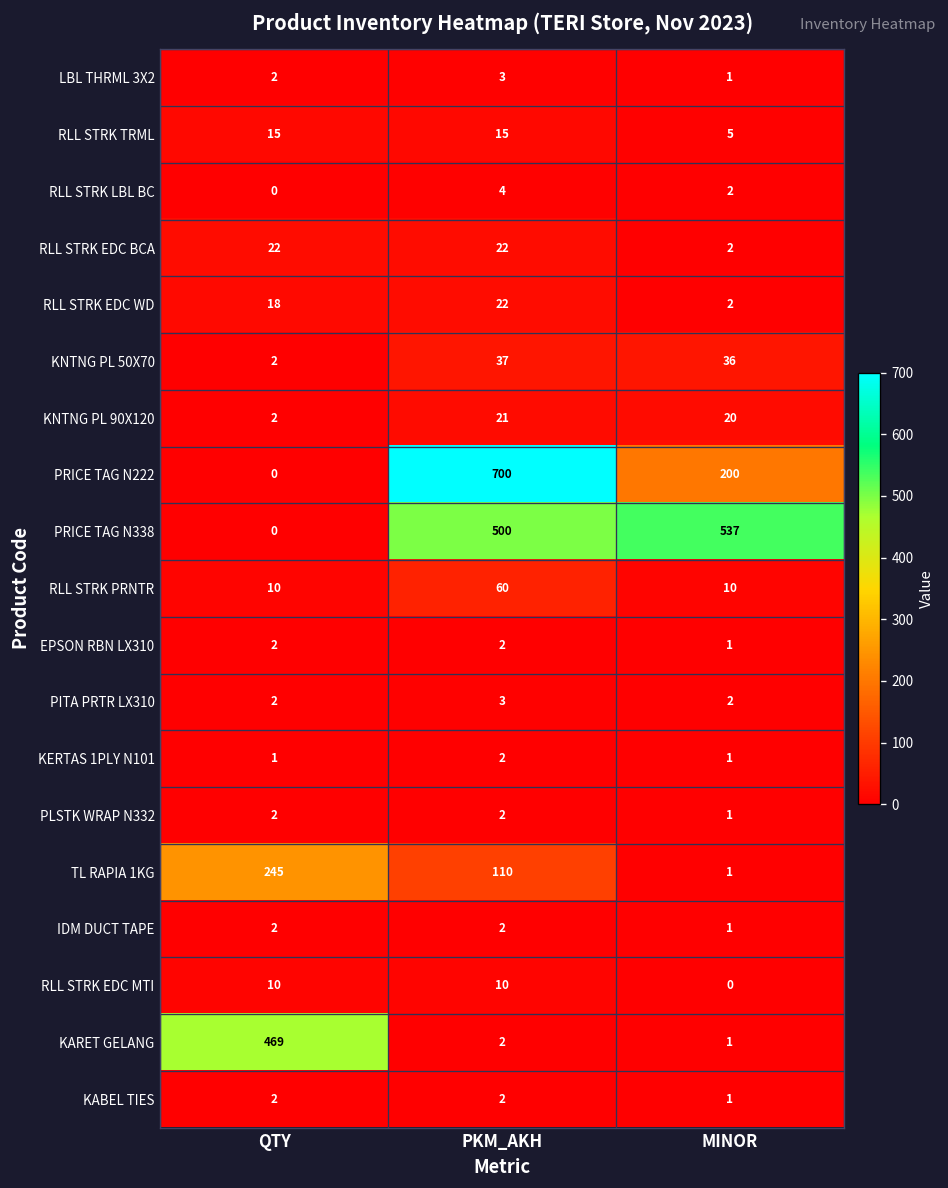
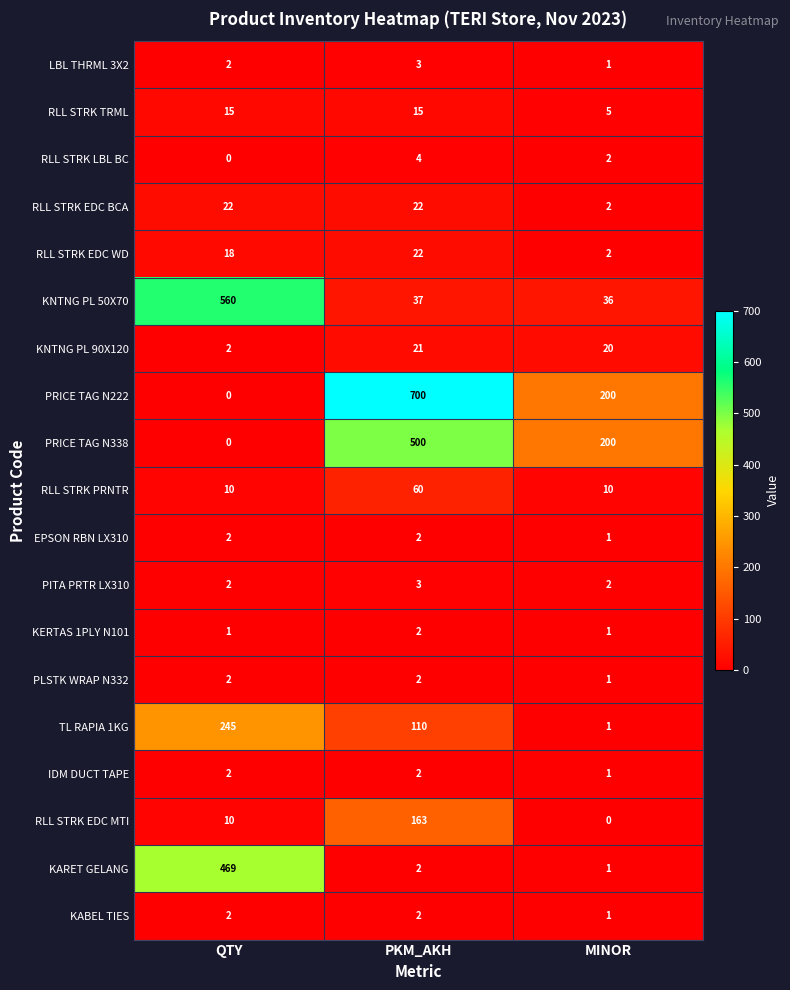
  {
    "LBL THRML 3X2": {
      "QTY": 2,
      "PKM_AKH": 3,
      "MINOR": 1
    },
    "RLL STRK TRML": {
      "QTY": 15,
      "PKM_AKH": 15,
      "MINOR": 5
    },
    "RLL STRK LBL BC": {
      "QTY": 0,
      "PKM_AKH": 4,
      "MINOR": 2
    },
    "RLL STRK EDC BCA": {
      "QTY": 22,
      "PKM_AKH": 22,
      "MINOR": 2
    },
    "RLL STRK EDC WD": {
      "QTY": 18,
      "PKM_AKH": 22,
      "MINOR": 2
    },
    "KNTNG PL 50X70": {
-     "QTY": 2,
+     "QTY": 560,
      "PKM_AKH": 37,
      "MINOR": 36
    },
    "KNTNG PL 90X120": {
      "QTY": 2,
      "PKM_AKH": 21,
      "MINOR": 20
    },
    "PRICE TAG N222": {
      "QTY": 0,
      "PKM_AKH": 700,
      "MINOR": 200
    },
    "PRICE TAG N338": {
      "QTY": 0,
      "PKM_AKH": 500,
-     "MINOR": 537
+     "MINOR": 200
    },
    "RLL STRK PRNTR": {
      "QTY": 10,
      "PKM_AKH": 60,
      "MINOR": 10
    },
    "EPSON RBN LX310": {
      "QTY": 2,
      "PKM_AKH": 2,
      "MINOR": 1
    },
    "PITA PRTR LX310": {
      "QTY": 2,
      "PKM_AKH": 3,
      "MINOR": 2
    },
    "KERTAS 1PLY N101": {
      "QTY": 1,
      "PKM_AKH": 2,
      "MINOR": 1
    },
    "PLSTK WRAP N332": {
      "QTY": 2,
      "PKM_AKH": 2,
      "MINOR": 1
    },
    "TL RAPIA 1KG": {
      "QTY": 245,
      "PKM_AKH": 110,
      "MINOR": 1
    },
    "IDM DUCT TAPE": {
      "QTY": 2,
      "PKM_AKH": 2,
      "MINOR": 1
    },
    "RLL STRK EDC MTI": {
      "QTY": 10,
-     "PKM_AKH": 10,
+     "PKM_AKH": 163,
      "MINOR": 0
    },
    "KARET GELANG": {
      "QTY": 469,
      "PKM_AKH": 2,
      "MINOR": 1
    },
    "KABEL TIES": {
      "QTY": 2,
      "PKM_AKH": 2,
      "MINOR": 1
    }
  }
